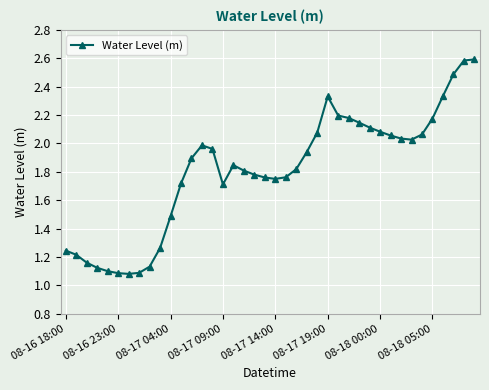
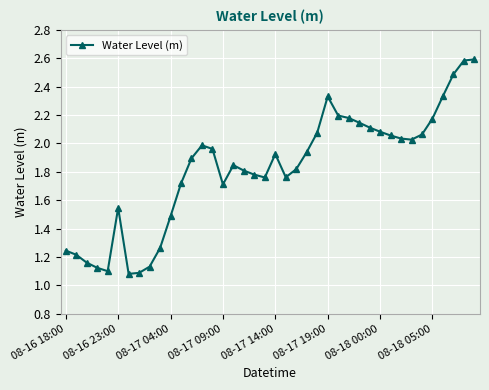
  {
    "08-16 18:00": 1.24,
-   "08-16 23:00": 1.09,
+   "08-16 23:00": 1.55,
    "08-17 04:00": 1.49,
    "08-17 09:00": 1.71,
-   "08-17 14:00": 1.75,
+   "08-17 14:00": 1.92,
    "08-17 19:00": 2.33,
    "08-18 00:00": 2.08,
    "08-18 05:00": 2.17
  }
